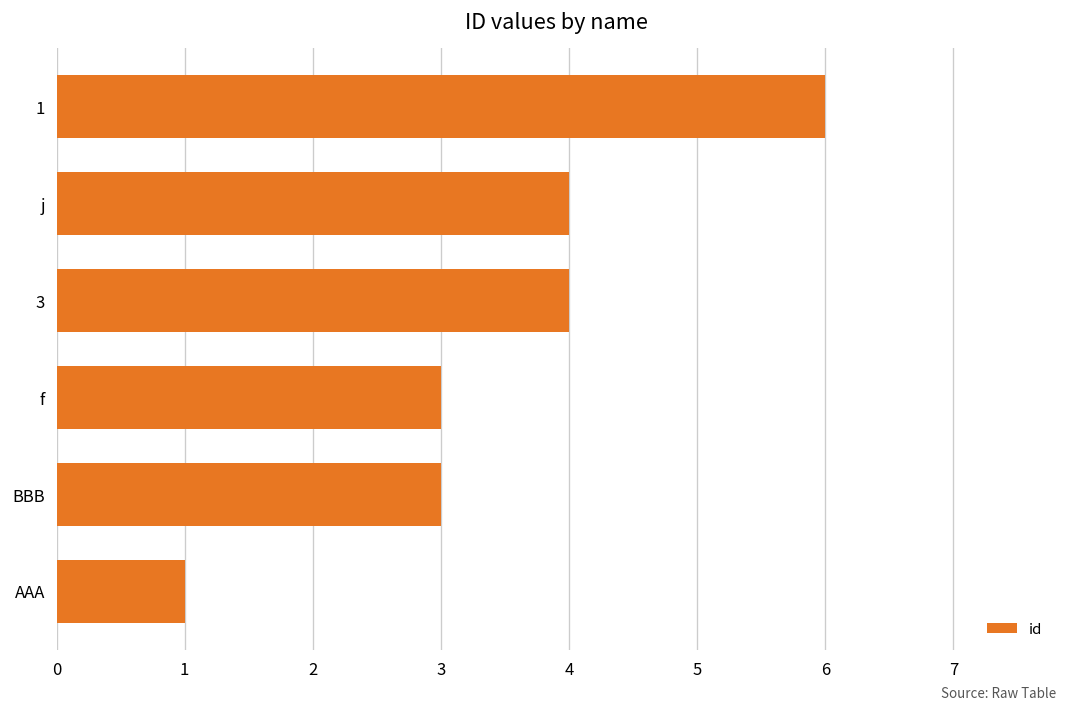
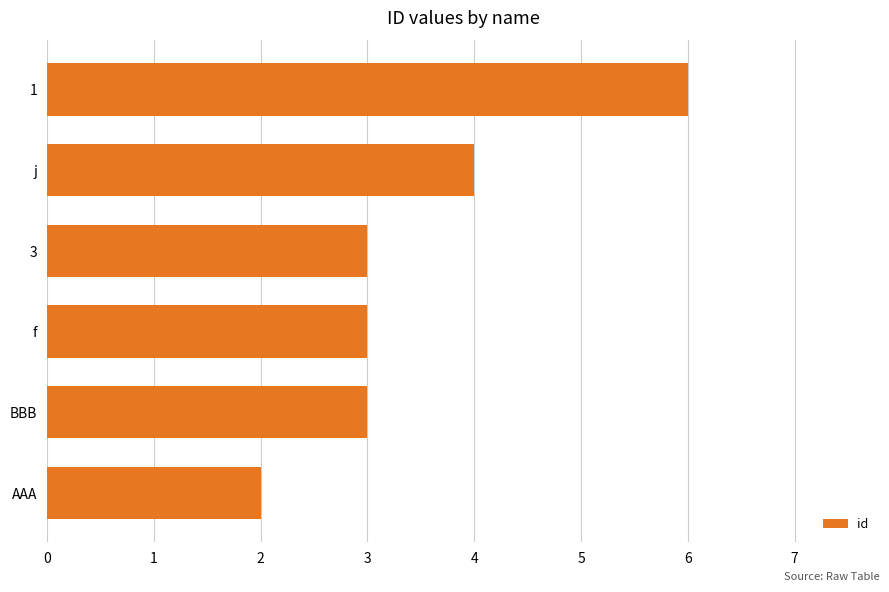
  {
    "1": 6,
    "j": 4,
-   "3": 4,
+   "3": 3,
    "f": 3,
    "BBB": 3,
-   "AAA": 1
+   "AAA": 2
  }
